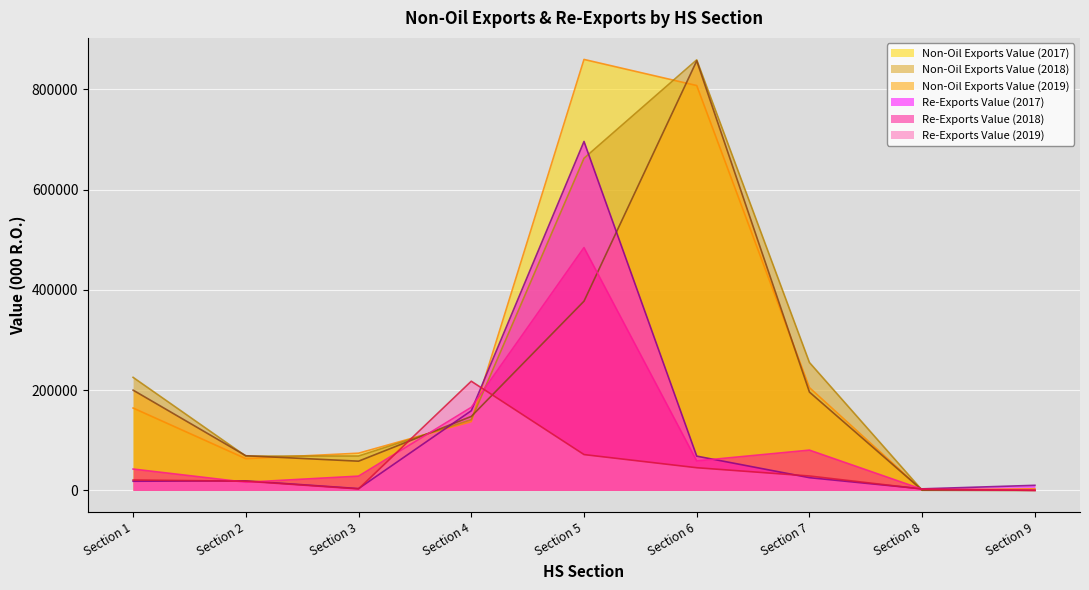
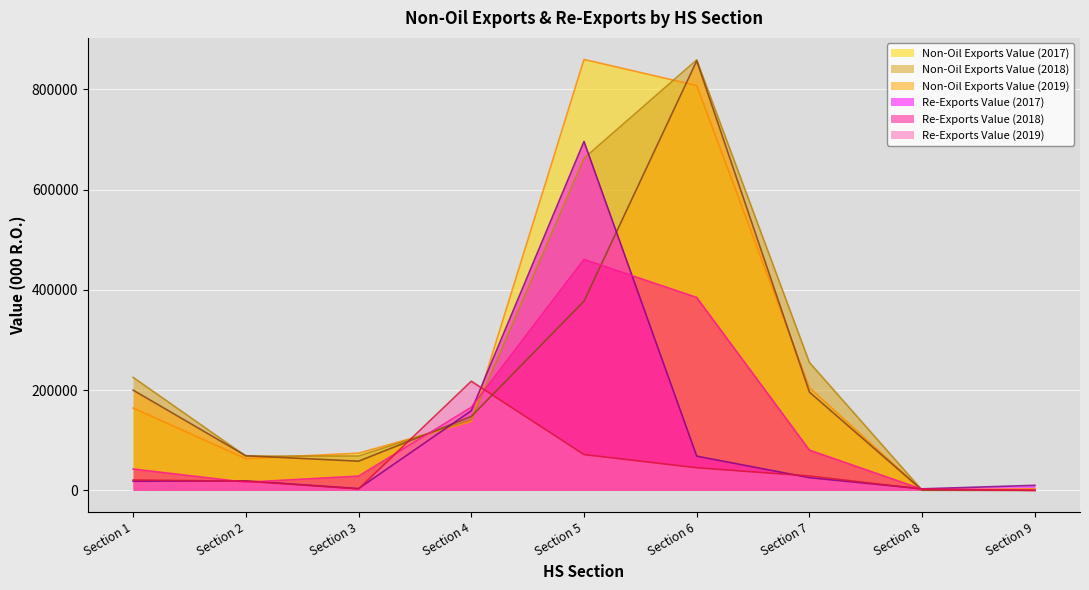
  {
    "Re-Exports Value (2017)": {
      "Section 4": 160000,
      "Section 5": 700000,
      "Section 6": 70000,
      "Section 9": 10000
    },
    "Re-Exports Value (2018)": {
      "Section 1": 40000,
      "Section 3": 30000,
      "Section 4": 170000,
-     "Section 5": 480000,
-     "Section 6": 60000,
+     "Section 5": 460000,
+     "Section 6": 380000,
      "Section 7": 80000
    },
    "Re-Exports Value (2019)": {
      "Section 4": 220000,
      "Section 5": 70000,
      "Section 6": 50000
    }
  }
